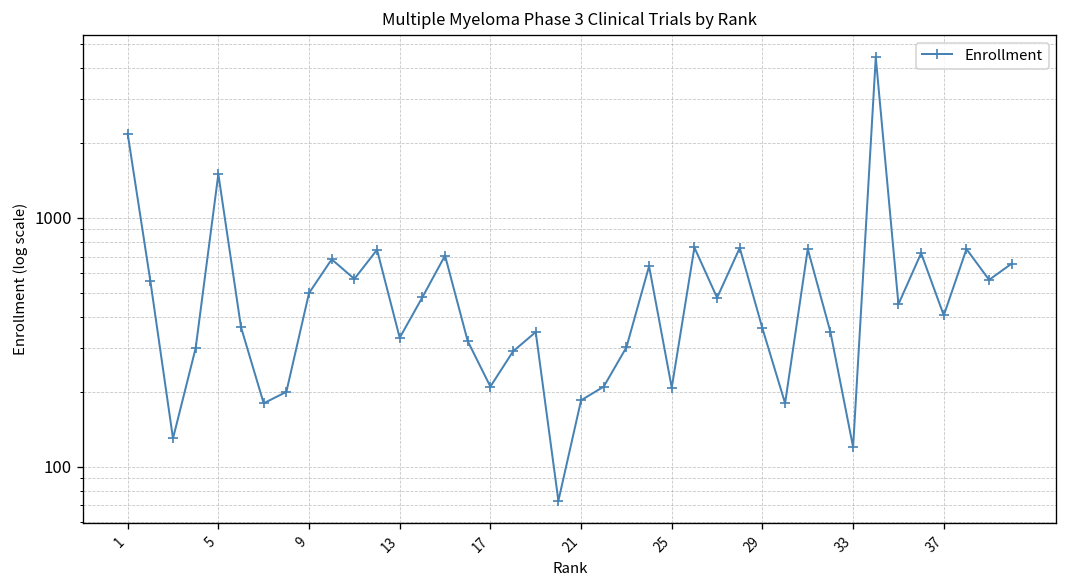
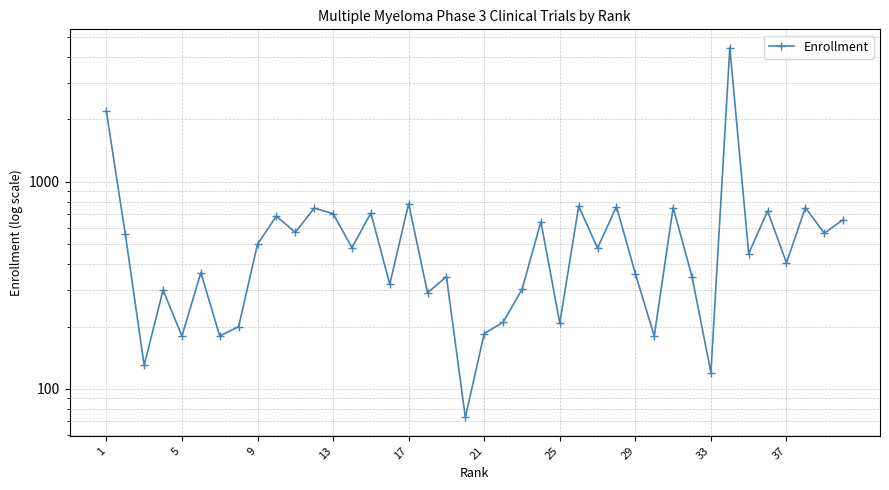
  {
    "1": 2200,
-   "5": 1500,
+   "5": 180,
    "9": 500,
-   "13": 330,
-   "17": 210,
+   "13": 700,
+   "17": 780,
    "21": 190,
    "25": 210,
    "29": 360,
    "33": 120,
    "37": 410
  }
